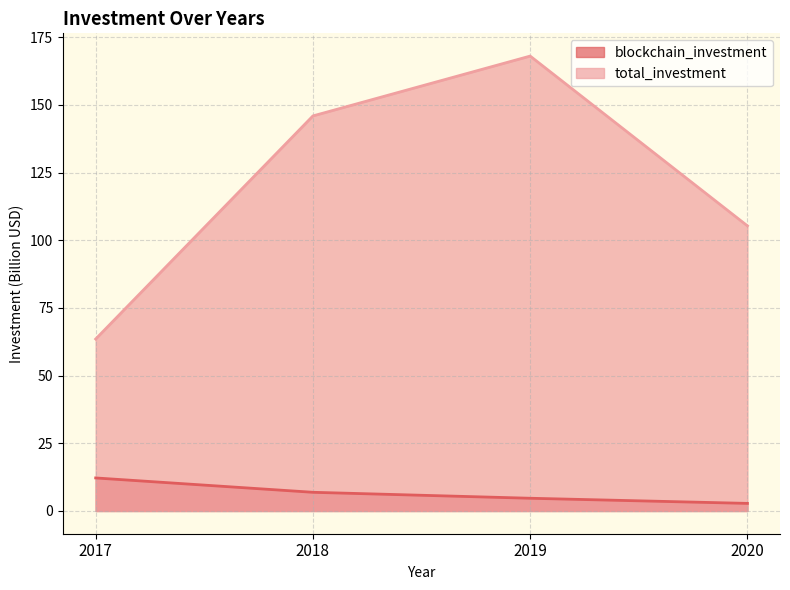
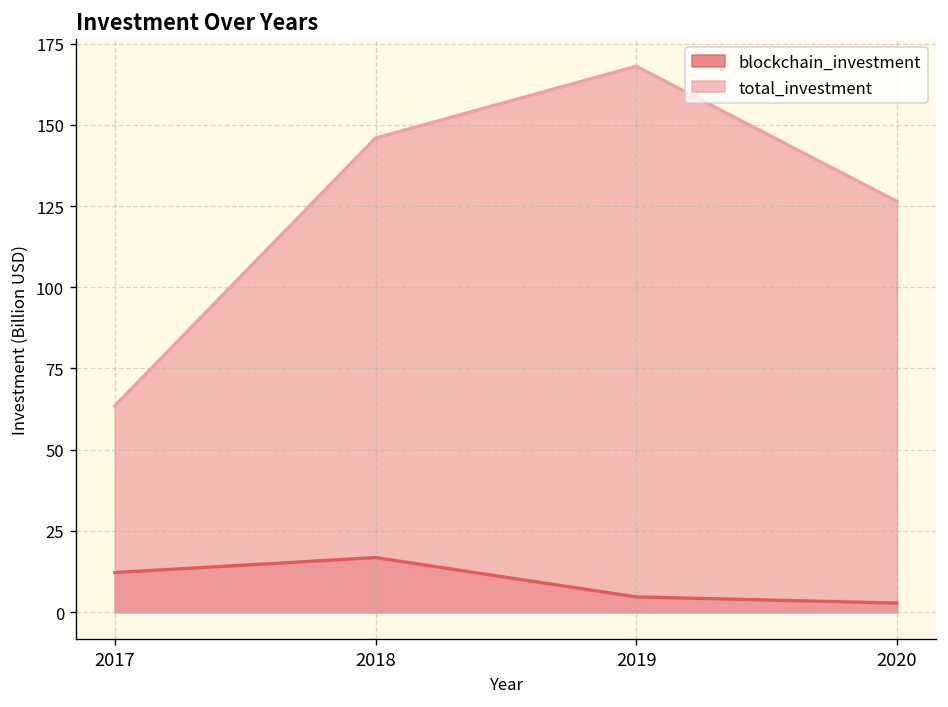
  {
    "blockchain_investment": {
      "2017": 12,
-     "2018": 7,
+     "2018": 17,
      "2019": 5,
      "2020": 3
    },
    "total_investment": {
      "2017": 64,
      "2018": 146,
      "2019": 168,
-     "2020": 105
+     "2020": 126
    }
  }
